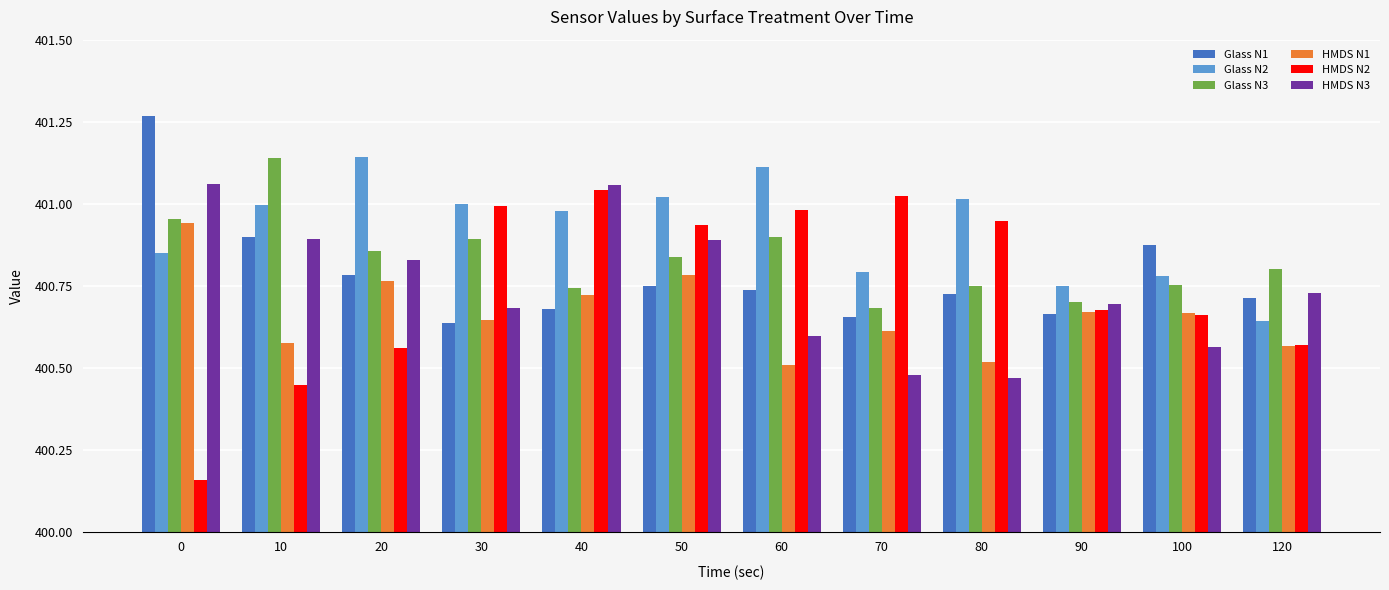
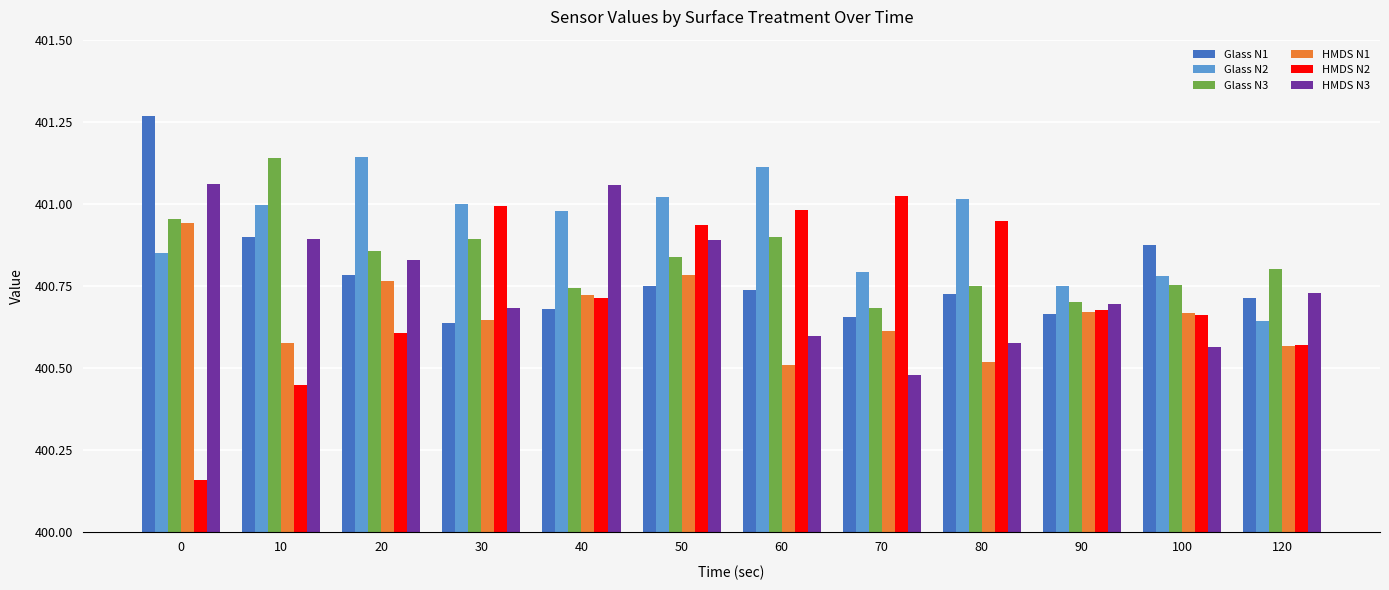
  {
    "Glass N3": {
      "0": 400.95,
      "10": 401.14,
      "20": 400.86,
      "30": 400.89,
      "40": 400.74,
      "50": 400.84,
      "60": 400.90,
      "70": 400.68,
      "80": 400.75,
      "90": 400.70,
      "100": 400.75,
      "120": 400.80
    },
    "HMDS N1": {
      "0": 400.94,
      "10": 400.58,
      "20": 400.77,
      "30": 400.65,
      "40": 400.72,
      "50": 400.78,
      "60": 400.51,
      "70": 400.61,
      "80": 400.52,
      "90": 400.67,
      "100": 400.67,
      "120": 400.57
    },
    "HMDS N2": {
      "0": 400.16,
      "10": 400.45,
-     "20": 400.56,
+     "20": 400.61,
      "30": 400.99,
-     "40": 401.04,
+     "40": 400.71,
      "50": 400.93,
      "60": 400.98,
      "70": 401.02,
      "80": 400.95,
      "90": 400.68,
      "100": 400.66,
      "120": 400.57
    },
    "HMDS N3": {
      "0": 401.06,
      "10": 400.89,
      "20": 400.83,
      "30": 400.68,
      "40": 401.06,
      "50": 400.89,
      "60": 400.60,
      "70": 400.48,
-     "80": 400.47,
+     "80": 400.57,
      "90": 400.70,
      "100": 400.56,
      "120": 400.73
    }
  }
